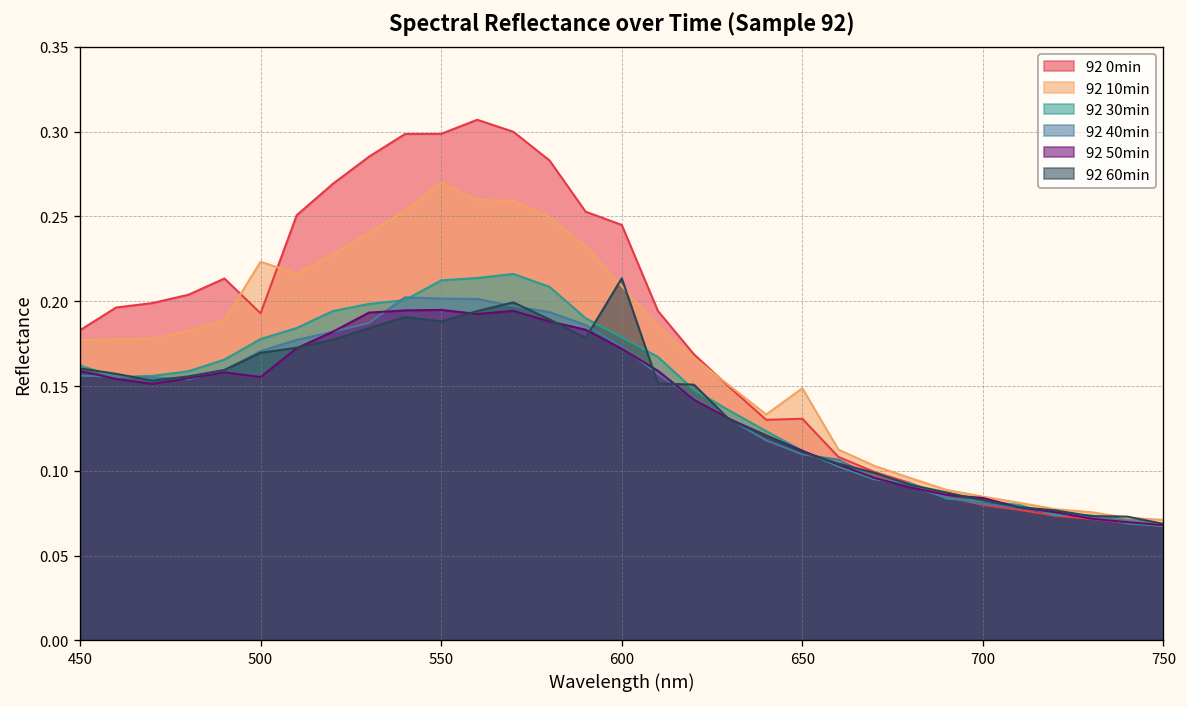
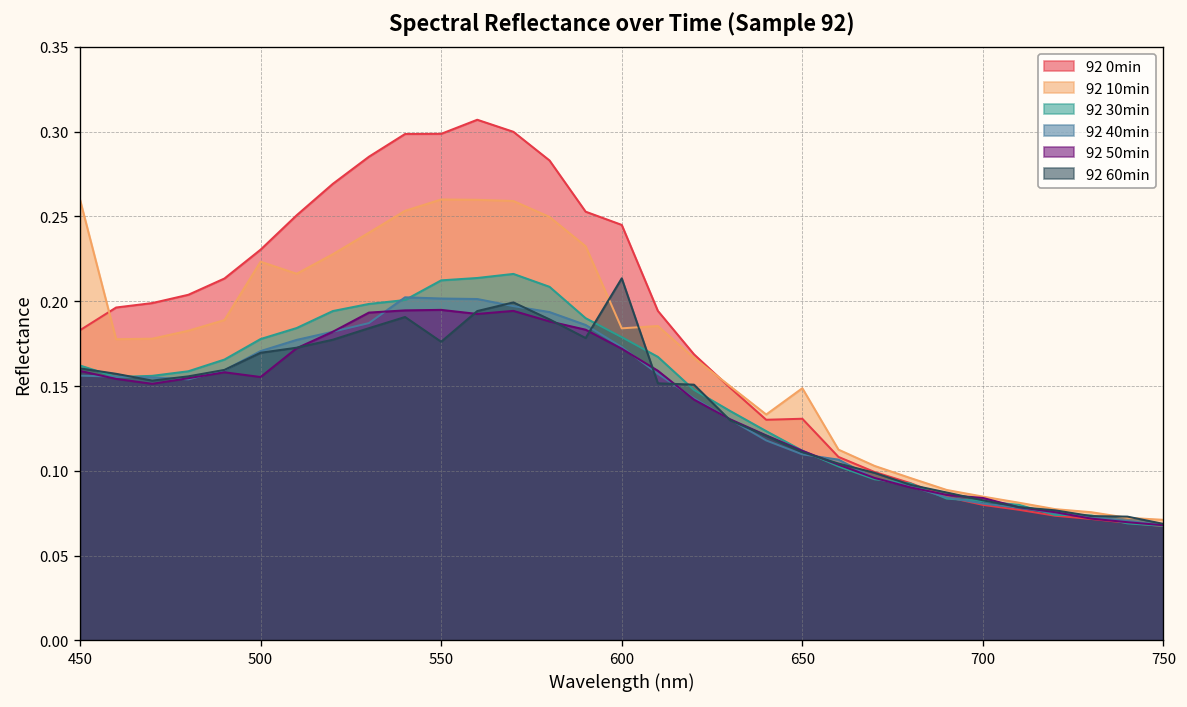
  {
    "92 0min": {
      "450": 0.183,
-     "500": 0.193,
+     "500": 0.230,
      "550": 0.299,
      "600": 0.245,
      "650": 0.131
    },
    "92 10min": {
-     "450": 0.177,
+     "450": 0.260,
      "500": 0.223,
-     "550": 0.27,
-     "600": 0.209,
+     "550": 0.26,
+     "600": 0.184,
      "650": 0.149,
      "750": 0.071
    },
    "92 50min": {
      "500": 0.155,
      "550": 0.195
    },
    "92 60min": {
-     "550": 0.188,
+     "550": 0.176,
      "600": 0.214
    }
  }
